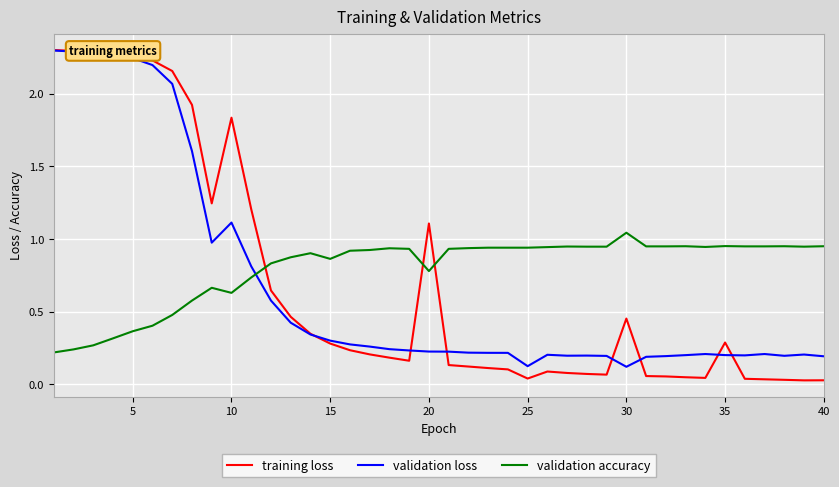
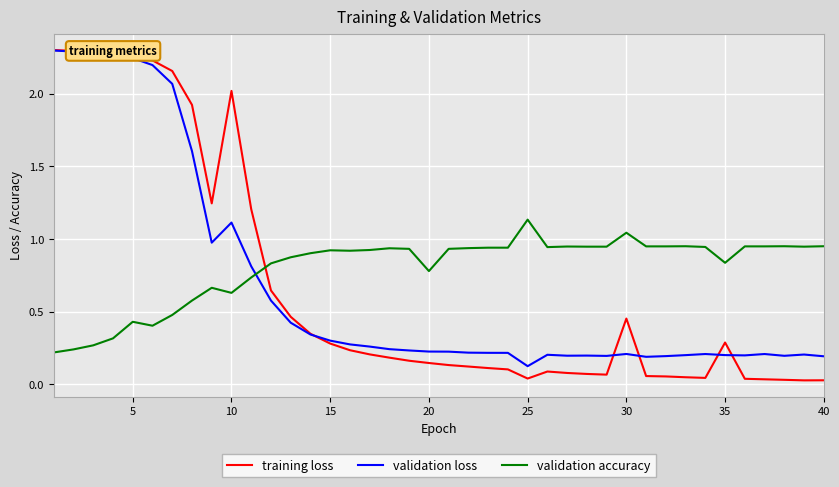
  {
    "training loss": {
-     "10": 1.84,
+     "10": 2.02,
      "15": 0.28,
-     "20": 1.11,
+     "20": 0.15,
      "25": 0.04,
      "30": 0.45,
      "35": 0.29,
      "40": 0.03
    },
    "validation loss": {
      "10": 1.11,
      "15": 0.30,
      "20": 0.23,
      "25": 0.13,
-     "30": 0.12,
+     "30": 0.21,
      "35": 0.20,
      "40": 0.19
    },
    "validation accuracy": {
-     "5": 0.37,
+     "5": 0.43,
      "10": 0.63,
-     "15": 0.86,
+     "15": 0.92,
      "20": 0.78,
-     "25": 0.94,
+     "25": 1.13,
      "30": 1.04,
-     "35": 0.95,
+     "35": 0.84,
      "40": 0.95
    }
  }
